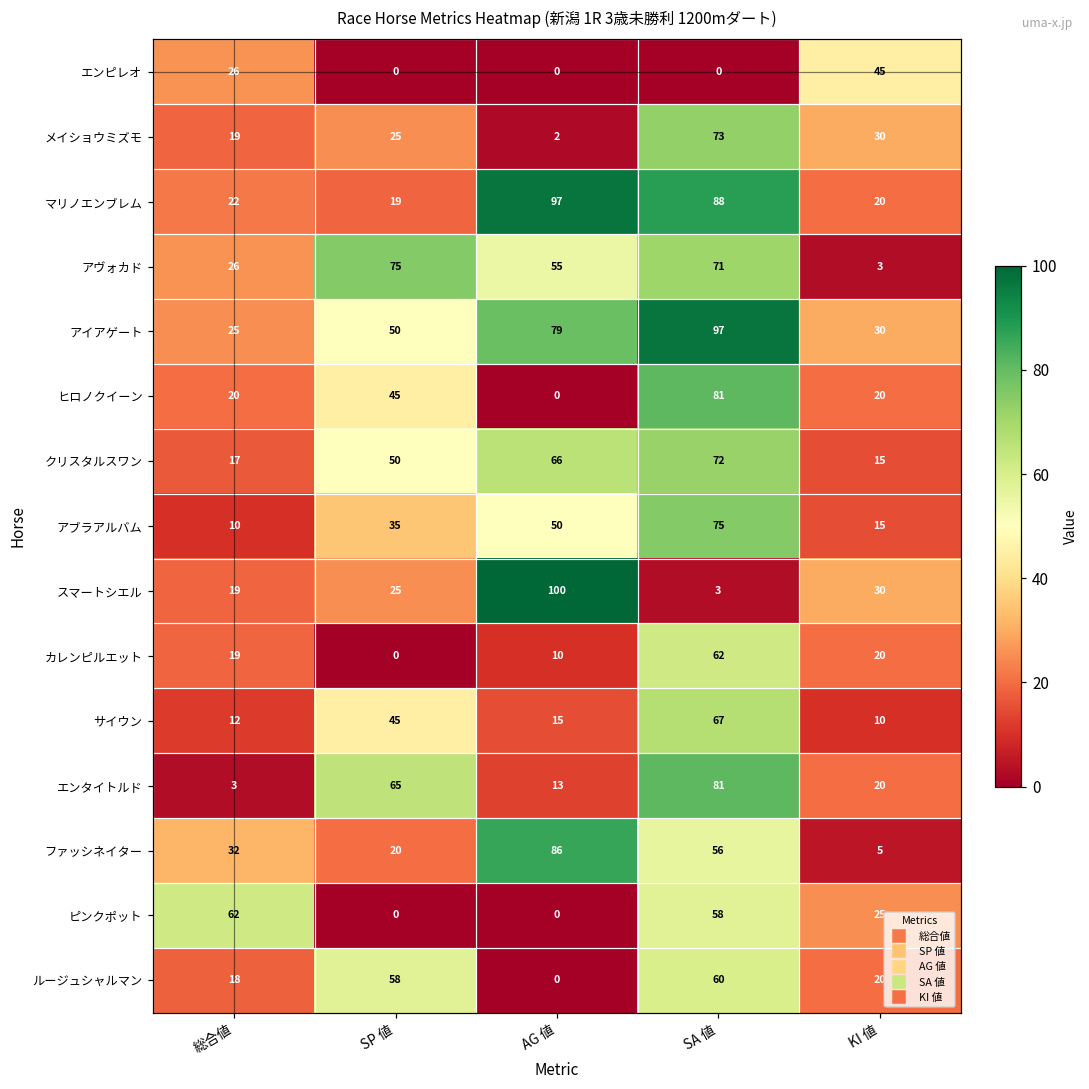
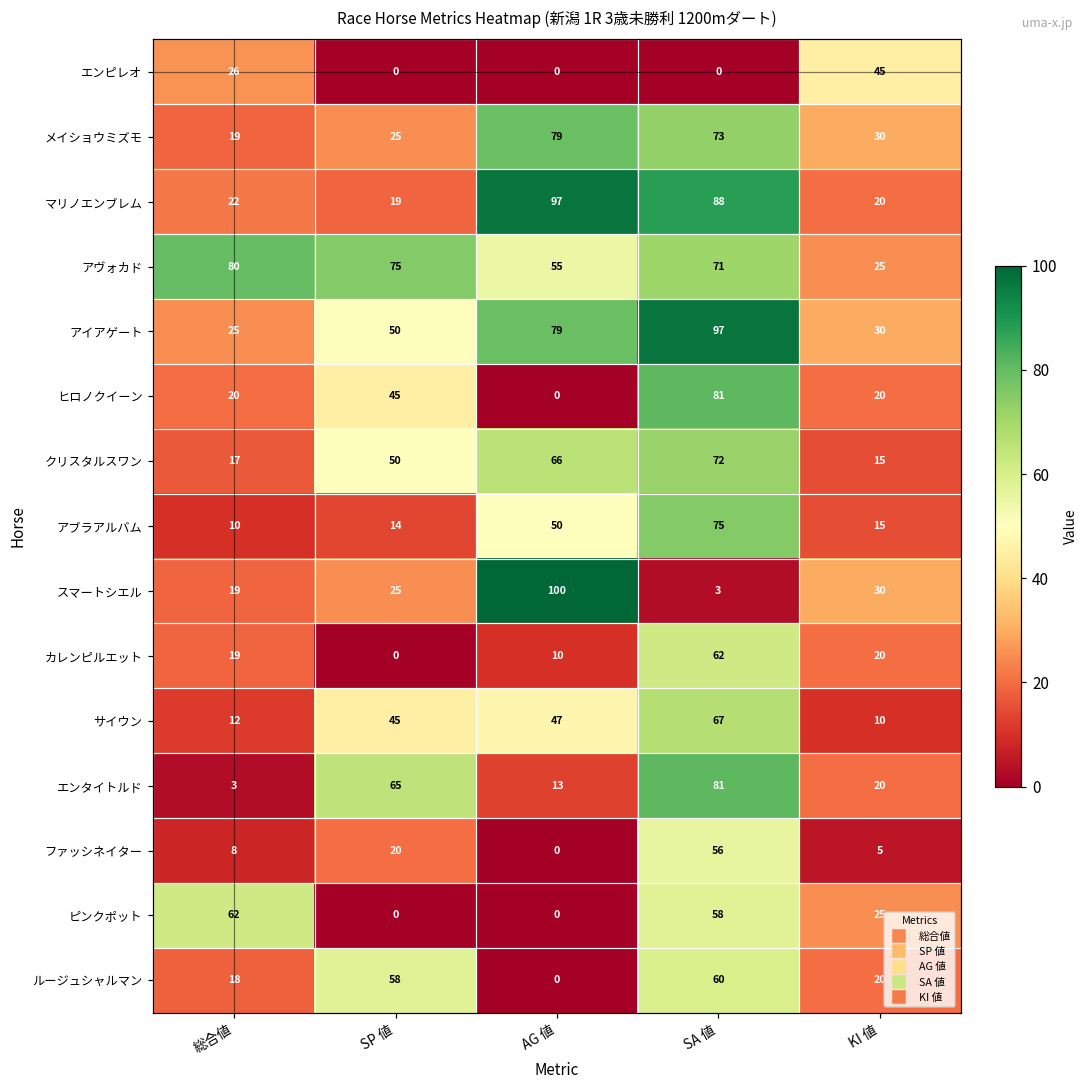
  {
    "エンピレオ": {
      "総合値": 26,
      "SP 値": 0,
      "AG 値": 0,
      "SA 値": 0,
      "KI 値": 45
    },
    "メイショウミズモ": {
      "総合値": 19,
      "SP 値": 25,
-     "AG 値": 2,
+     "AG 値": 79,
      "SA 値": 73,
      "KI 値": 30
    },
    "マリノエンブレム": {
      "総合値": 22,
      "SP 値": 19,
      "AG 値": 97,
      "SA 値": 88,
      "KI 値": 20
    },
    "アヴォカド": {
-     "総合値": 26,
+     "総合値": 80,
      "SP 値": 75,
      "AG 値": 55,
      "SA 値": 71,
-     "KI 値": 3
+     "KI 値": 25
    },
    "アイアゲート": {
      "総合値": 25,
      "SP 値": 50,
      "AG 値": 79,
      "SA 値": 97,
      "KI 値": 30
    },
    "ヒロノクイーン": {
      "総合値": 20,
      "SP 値": 45,
      "AG 値": 0,
      "SA 値": 81,
      "KI 値": 20
    },
    "クリスタルスワン": {
      "総合値": 17,
      "SP 値": 50,
      "AG 値": 66,
      "SA 値": 72,
      "KI 値": 15
    },
    "アブラアルバム": {
      "総合値": 10,
-     "SP 値": 35,
+     "SP 値": 14,
      "AG 値": 50,
      "SA 値": 75,
      "KI 値": 15
    },
    "スマートシエル": {
      "総合値": 19,
      "SP 値": 25,
      "AG 値": 100,
      "SA 値": 3,
      "KI 値": 30
    },
    "カレンピルエット": {
      "総合値": 19,
      "SP 値": 0,
      "AG 値": 10,
      "SA 値": 62,
      "KI 値": 20
    },
    "サイウン": {
      "総合値": 12,
      "SP 値": 45,
-     "AG 値": 15,
+     "AG 値": 47,
      "SA 値": 67,
      "KI 値": 10
    },
    "エンタイトルド": {
      "総合値": 3,
      "SP 値": 65,
      "AG 値": 13,
      "SA 値": 81,
      "KI 値": 20
    },
    "ファッシネイター": {
-     "総合値": 32,
+     "総合値": 8,
      "SP 値": 20,
-     "AG 値": 86,
+     "AG 値": 0,
      "SA 値": 56,
      "KI 値": 5
    },
    "ピンクポット": {
      "総合値": 62,
      "SP 値": 0,
      "AG 値": 0,
      "SA 値": 58
    },
    "ルージュシャルマン": {
      "総合値": 18,
      "SP 値": 58,
      "AG 値": 0,
      "SA 値": 60
    }
  }
